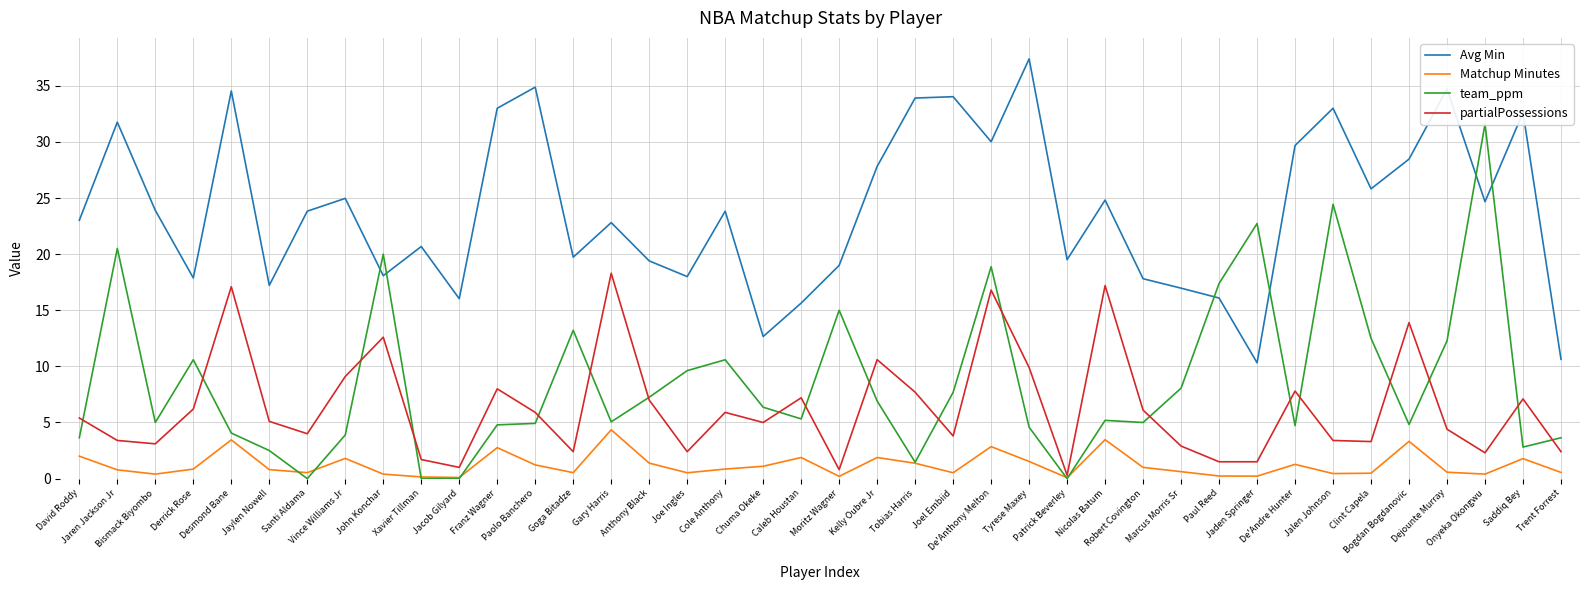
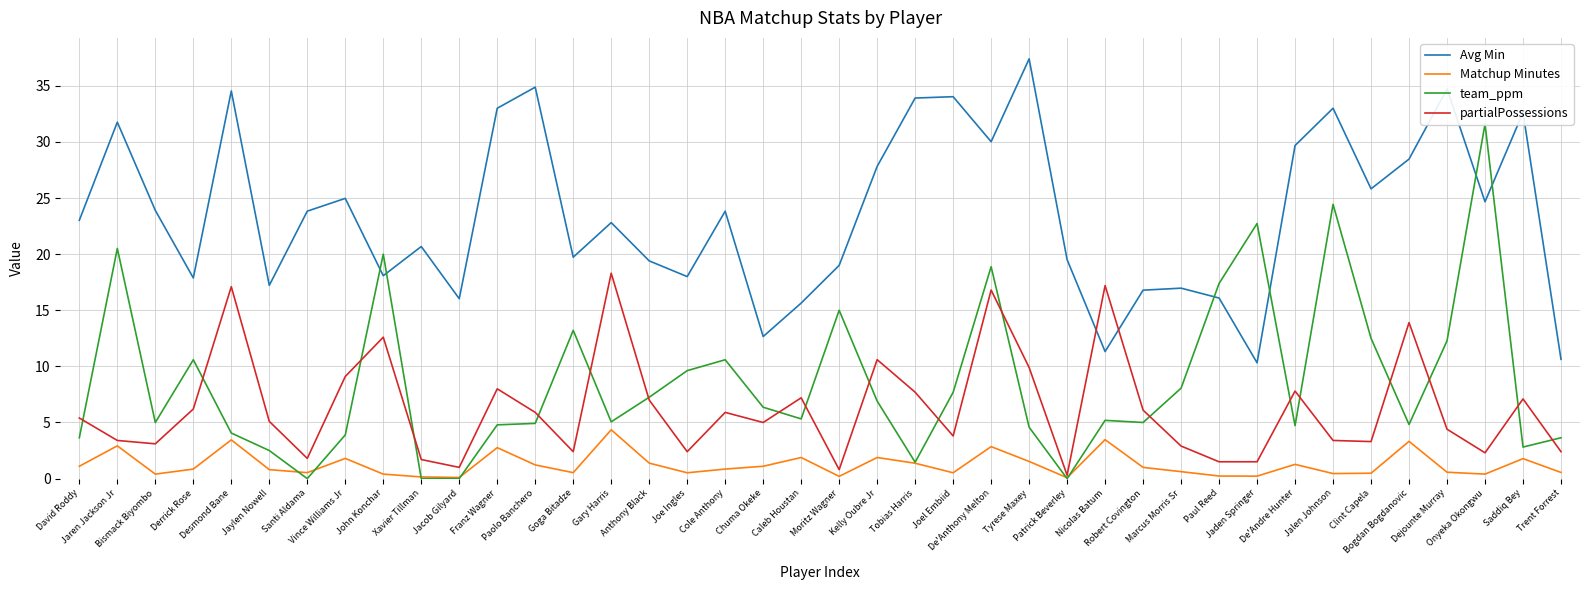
  {
    "Avg Min": {
      "David Roddy": 23.0,
      "Jaren Jackson Jr": 31.8,
      "Bismack Biyombo": 23.9,
      "Derrick Rose": 17.9,
      "Desmond Bane": 34.5,
      "Jaylen Nowell": 17.2,
      "Santi Aldama": 23.8,
      "Vince Williams Jr": 25.0,
      "John Konchar": 18.1,
      "Xavier Tillman": 20.7,
      "Jacob Gilyard": 16.0,
      "Franz Wagner": 33.0,
      "Paolo Banchero": 34.9,
      "Goga Bitadze": 19.7,
      "Gary Harris": 22.8,
      "Anthony Black": 19.4,
      "Joe Ingles": 18.0,
      "Cole Anthony": 23.8,
      "Chuma Okeke": 12.7,
      "Caleb Houstan": 15.6,
      "Moritz Wagner": 19.0,
      "Kelly Oubre Jr": 27.8,
      "Tobias Harris": 33.9,
      "Joel Embiid": 34.0,
      "De'Anthony Melton": 30.0,
      "Tyrese Maxey": 37.4,
      "Patrick Beverley": 19.5,
-     "Nicolas Batum": 24.8,
-     "Robert Covington": 17.8,
+     "Nicolas Batum": 11.3,
+     "Robert Covington": 16.8,
      "Marcus Morris Sr": 17.0,
      "Paul Reed": 16.1,
      "Jaden Springer": 10.3,
      "De'Andre Hunter": 29.7,
      "Jalen Johnson": 33.0,
      "Clint Capela": 25.8,
      "Bogdan Bogdanovic": 28.5,
      "Onyeka Okongwu": 24.7,
      "Trent Forrest": 10.6
    },
    "Matchup Minutes": {
-     "David Roddy": 2.0,
-     "Jaren Jackson Jr": 0.8,
+     "David Roddy": 1.1,
+     "Jaren Jackson Jr": 2.9,
      "Bismack Biyombo": 0.4,
      "Derrick Rose": 0.9,
      "Desmond Bane": 3.5,
      "Jaylen Nowell": 0.8,
      "Santi Aldama": 0.5,
      "Vince Williams Jr": 1.8,
      "John Konchar": 0.4,
      "Franz Wagner": 2.8,
      "Paolo Banchero": 1.2,
      "Goga Bitadze": 0.5,
      "Gary Harris": 4.4,
      "Anthony Black": 1.4,
      "Joe Ingles": 0.5,
      "Cole Anthony": 0.9,
      "Chuma Okeke": 1.1,
      "Caleb Houstan": 1.9,
      "Moritz Wagner": 0.2,
      "Kelly Oubre Jr": 1.9,
      "Joel Embiid": 0.5,
      "De'Anthony Melton": 2.9,
      "Tyrese Maxey": 1.5,
      "Nicolas Batum": 3.5,
      "Robert Covington": 1.0,
      "Marcus Morris Sr": 0.6,
      "Paul Reed": 0.2,
      "Jaden Springer": 0.2,
      "De'Andre Hunter": 1.3,
      "Jalen Johnson": 0.5,
      "Clint Capela": 0.5,
      "Bogdan Bogdanovic": 3.3,
      "Dejounte Murray": 0.6,
      "Onyeka Okongwu": 0.4,
      "Saddiq Bey": 1.8,
      "Trent Forrest": 0.6
    },
    "team_ppm": {
      "David Roddy": 3.6,
      "Jaren Jackson Jr": 20.5,
      "Bismack Biyombo": 5.0,
      "Derrick Rose": 10.6,
      "Desmond Bane": 4.1,
      "Jaylen Nowell": 2.5,
      "Santi Aldama": 0.0,
      "Vince Williams Jr": 3.9,
      "John Konchar": 20.0,
      "Franz Wagner": 4.8,
      "Paolo Banchero": 4.9,
      "Goga Bitadze": 13.2,
      "Gary Harris": 5.1,
      "Anthony Black": 7.3,
      "Joe Ingles": 9.6,
      "Cole Anthony": 10.6,
      "Chuma Okeke": 6.4,
      "Caleb Houstan": 5.3,
      "Moritz Wagner": 15.0,
      "Kelly Oubre Jr": 6.9,
      "Joel Embiid": 7.7,
      "De'Anthony Melton": 18.9,
      "Tyrese Maxey": 4.6,
      "Nicolas Batum": 5.2,
      "Robert Covington": 5.0,
      "Marcus Morris Sr": 8.1,
      "Paul Reed": 17.4,
      "Jaden Springer": 22.7,
      "De'Andre Hunter": 4.7,
      "Jalen Johnson": 24.4,
      "Clint Capela": 12.5,
      "Bogdan Bogdanovic": 4.8,
      "Dejounte Murray": 12.3,
      "Saddiq Bey": 2.8,
      "Trent Forrest": 3.6
    },
    "partialPossessions": {
      "David Roddy": 5.4,
      "Jaren Jackson Jr": 3.4,
      "Bismack Biyombo": 3.1,
      "Derrick Rose": 6.2,
      "Desmond Bane": 17.1,
      "Jaylen Nowell": 5.1,
-     "Santi Aldama": 4.0,
+     "Santi Aldama": 1.8,
      "Vince Williams Jr": 9.1,
      "John Konchar": 12.6,
      "Xavier Tillman": 1.7,
      "Jacob Gilyard": 1.0,
      "Franz Wagner": 8.0,
      "Paolo Banchero": 5.9,
      "Goga Bitadze": 2.4,
      "Gary Harris": 18.3,
      "Anthony Black": 7.0,
      "Joe Ingles": 2.4,
      "Cole Anthony": 5.9,
      "Chuma Okeke": 5.0,
      "Caleb Houstan": 7.2,
      "Moritz Wagner": 0.8,
      "Kelly Oubre Jr": 10.6,
      "Tobias Harris": 7.7,
      "Joel Embiid": 3.8,
      "De'Anthony Melton": 16.8,
      "Tyrese Maxey": 9.9,
      "Nicolas Batum": 17.2,
      "Robert Covington": 6.1,
      "Marcus Morris Sr": 2.9,
      "Paul Reed": 1.5,
      "Jaden Springer": 1.5,
      "De'Andre Hunter": 7.8,
      "Jalen Johnson": 3.4,
      "Clint Capela": 3.3,
      "Bogdan Bogdanovic": 13.9,
      "Dejounte Murray": 4.4,
      "Onyeka Okongwu": 2.3,
      "Saddiq Bey": 7.1,
      "Trent Forrest": 2.4
    }
  }
